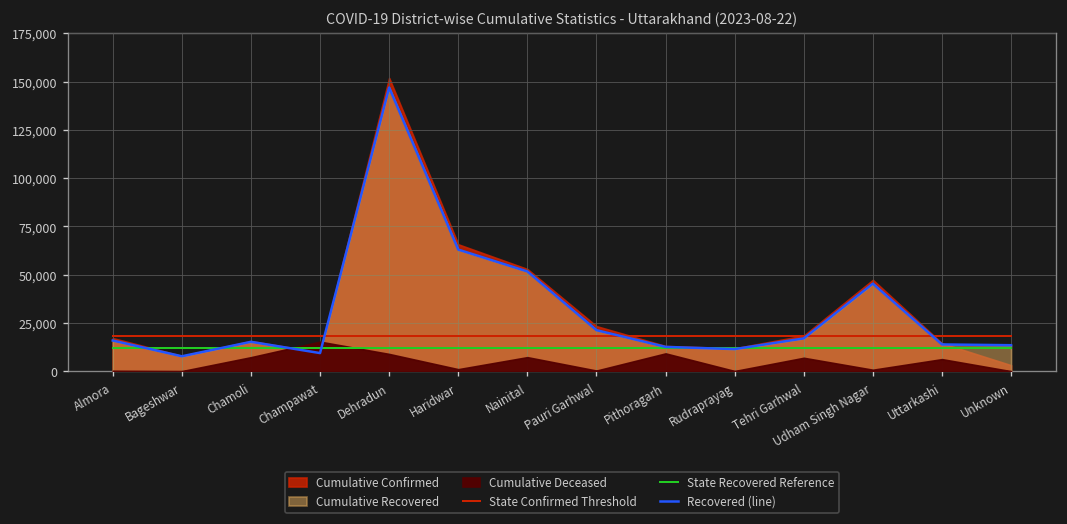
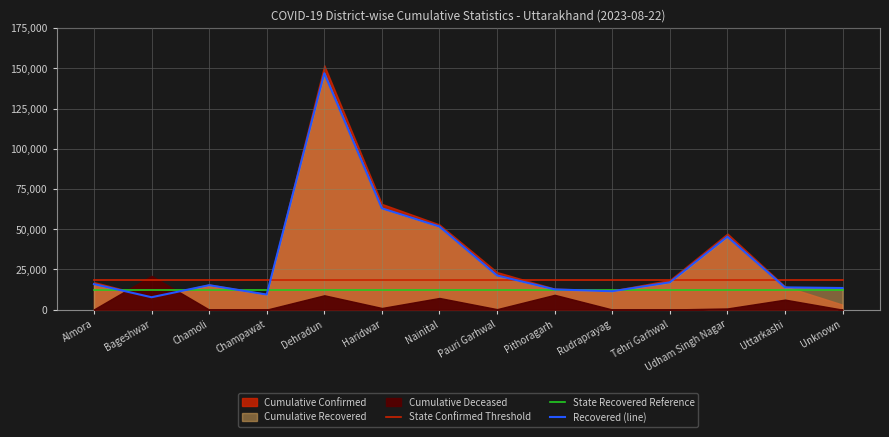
  {
    "State Recovered Reference": {
      "Almora": "12,000",
      "Bageshwar": "12,000",
      "Chamoli": "12,000",
      "Champawat": "12,000",
      "Dehradun": "12,000",
      "Haridwar": "12,000",
      "Nainital": "12,000",
      "Pauri Garhwal": "12,000",
      "Tehri Garhwal": "12,000",
      "Udham Singh Nagar": "12,000",
      "Uttarkashi": "12,000"
    },
    "Cumulative Recovered": {
      "Dehradun": "147,000",
      "Haridwar": "63,000",
      "Pauri Garhwal": "21,000",
      "Udham Singh Nagar": "45,000"
    },
    "Cumulative Deceased": {
-     "Bageshwar": "0",
-     "Chamoli": "7,000",
-     "Champawat": "15,000",
+     "Bageshwar": "21,000",
+     "Chamoli": "0",
+     "Champawat": "0",
      "Dehradun": "9,000",
      "Nainital": "7,000",
      "Pithoragarh": "9,000",
-     "Tehri Garhwal": "7,000",
+     "Tehri Garhwal": "0",
      "Uttarkashi": "6,000"
    }
  }
